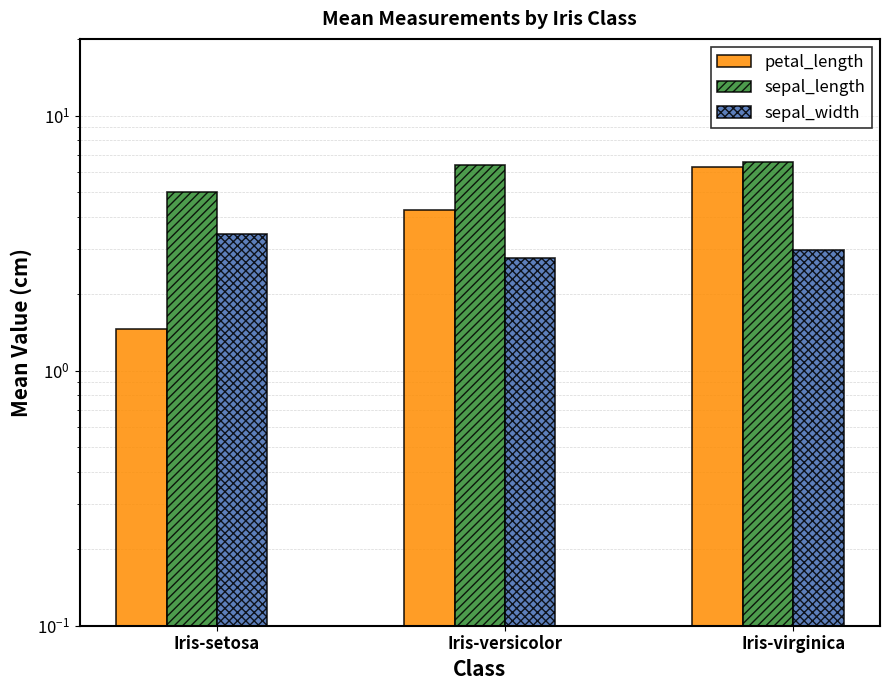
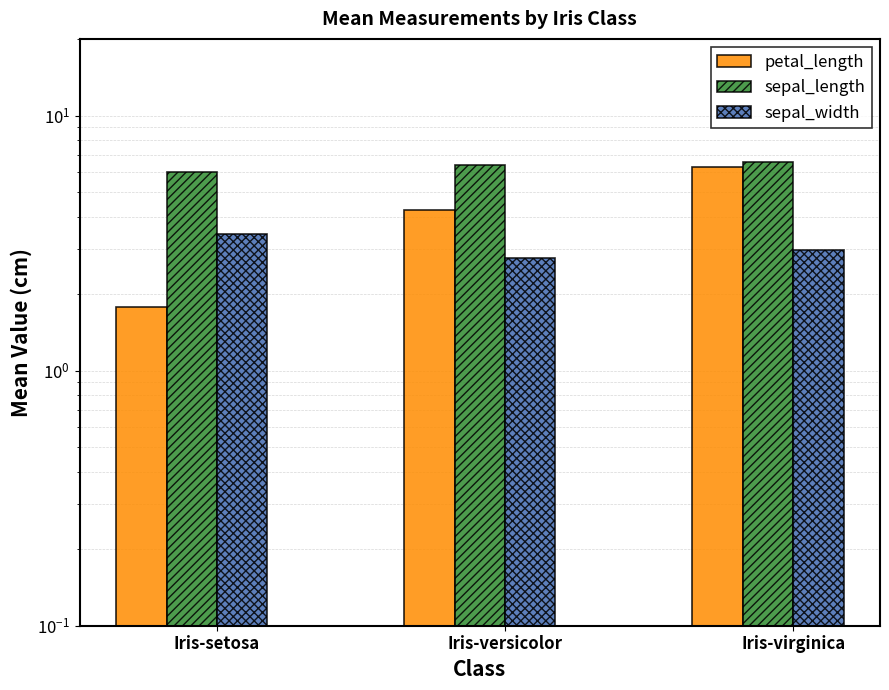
  {
    "petal_length": {
-     "Iris-setosa": 1.5,
+     "Iris-setosa": 1.8,
      "Iris-versicolor": 4.3,
      "Iris-virginica": 6.3
    },
    "sepal_length": {
-     "Iris-setosa": 5.0,
+     "Iris-setosa": 6.0,
      "Iris-versicolor": 6.4,
      "Iris-virginica": 6.6
    },
    "sepal_width": {
      "Iris-setosa": 3.4,
      "Iris-versicolor": 2.8,
      "Iris-virginica": 3.0
    }
  }
